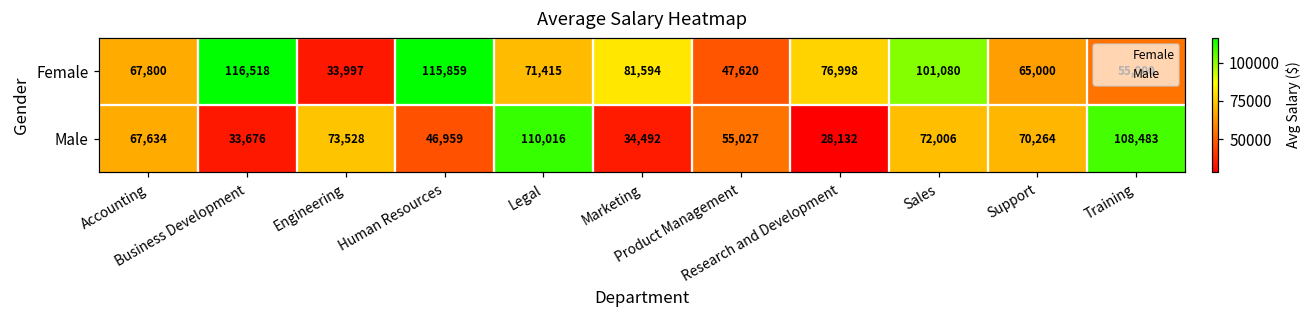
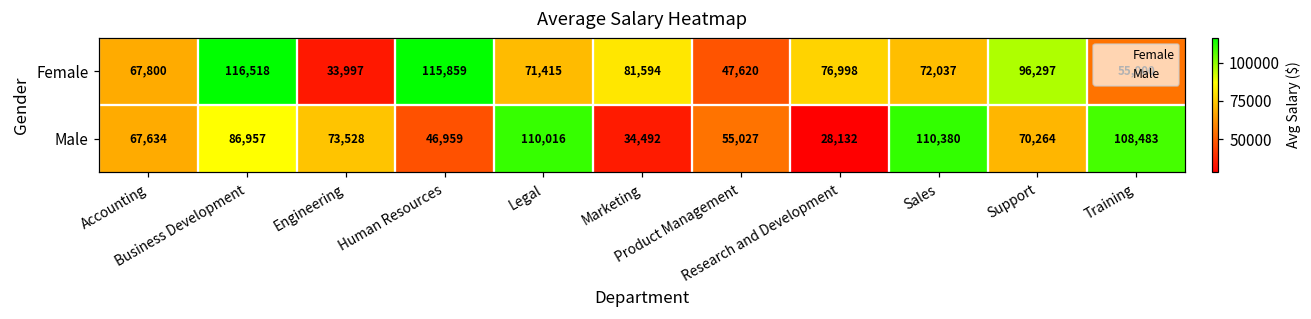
  {
    "Female": {
      "Accounting": "67,800",
      "Business Development": "116,518",
      "Engineering": "33,997",
      "Human Resources": "115,859",
      "Legal": "71,415",
      "Marketing": "81,594",
      "Product Management": "47,620",
      "Research and Development": "76,998",
-     "Sales": "101,080",
-     "Support": "65,000"
+     "Sales": "72,037",
+     "Support": "96,297"
    },
    "Male": {
      "Accounting": "67,634",
-     "Business Development": "33,676",
+     "Business Development": "86,957",
      "Engineering": "73,528",
      "Human Resources": "46,959",
      "Legal": "110,016",
      "Marketing": "34,492",
      "Product Management": "55,027",
      "Research and Development": "28,132",
-     "Sales": "72,006",
+     "Sales": "110,380",
      "Support": "70,264",
      "Training": "108,483"
    }
  }
